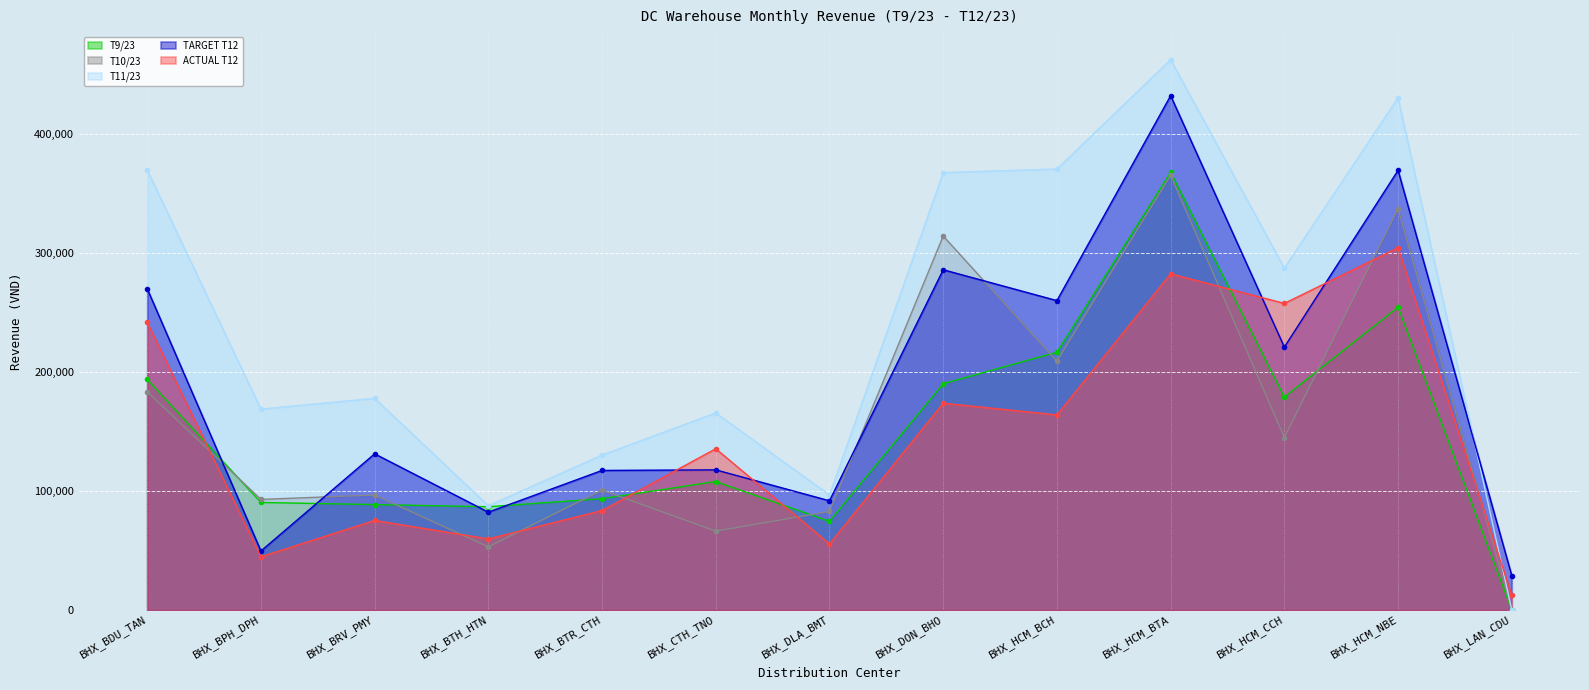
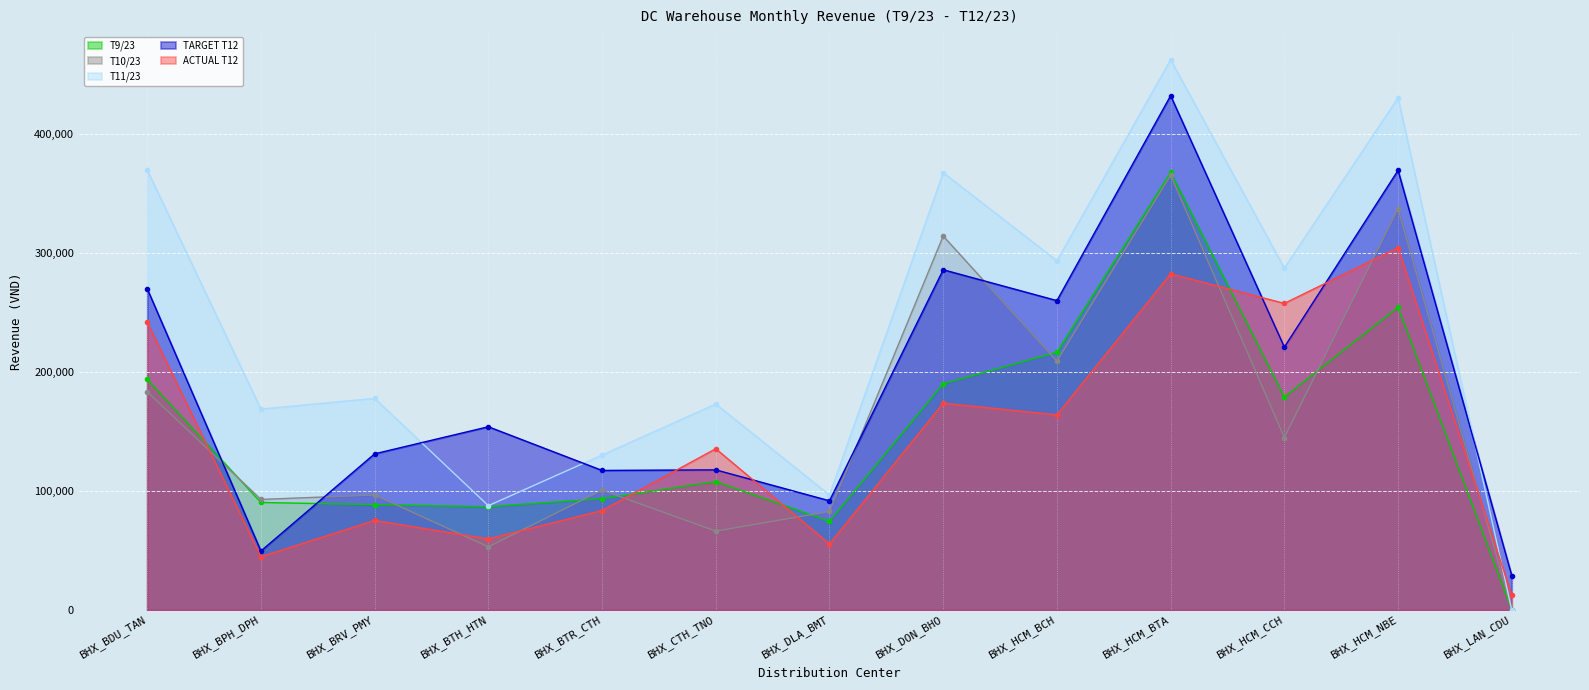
  {
    "T9/23": {
      "BHX_BDU_TAN": "194,000",
      "BHX_BPH_DPH": "90,000",
      "BHX_BRV_PMY": "89,000",
      "BHX_BTR_CTH": "94,000",
      "BHX_CTH_TNO": "108,000",
      "BHX_DLA_BMT": "74,000",
      "BHX_DON_BHO": "190,000",
      "BHX_HCM_BCH": "217,000",
      "BHX_HCM_BTA": "368,000",
      "BHX_HCM_CCH": "179,000",
      "BHX_HCM_NBE": "254,000"
    },
    "T10/23": {
      "BHX_BDU_TAN": "183,000",
      "BHX_BPH_DPH": "93,000",
      "BHX_BRV_PMY": "97,000",
      "BHX_BTH_HTN": "53,000",
      "BHX_BTR_CTH": "101,000",
      "BHX_CTH_TNO": "66,000",
      "BHX_DLA_BMT": "83,000",
      "BHX_DON_BHO": "314,000",
      "BHX_HCM_BCH": "209,000",
      "BHX_HCM_BTA": "365,000",
      "BHX_HCM_CCH": "145,000",
      "BHX_HCM_NBE": "337,000"
    },
    "T11/23": {
      "BHX_BDU_TAN": "370,000",
      "BHX_BPH_DPH": "169,000",
      "BHX_BRV_PMY": "178,000",
      "BHX_BTR_CTH": "130,000",
-     "BHX_CTH_TNO": "166,000",
+     "BHX_CTH_TNO": "173,000",
      "BHX_DLA_BMT": "97,000",
      "BHX_DON_BHO": "367,000",
-     "BHX_HCM_BCH": "370,000",
+     "BHX_HCM_BCH": "293,000",
      "BHX_HCM_BTA": "462,000",
      "BHX_HCM_CCH": "287,000",
      "BHX_HCM_NBE": "430,000"
    },
    "TARGET T12": {
      "BHX_BDU_TAN": "270,000",
      "BHX_BPH_DPH": "50,000",
      "BHX_BRV_PMY": "131,000",
-     "BHX_BTH_HTN": "82,000",
+     "BHX_BTH_HTN": "154,000",
      "BHX_BTR_CTH": "117,000",
      "BHX_CTH_TNO": "118,000",
      "BHX_DLA_BMT": "92,000",
      "BHX_DON_BHO": "286,000",
      "BHX_HCM_BCH": "260,000",
      "BHX_HCM_BTA": "432,000",
      "BHX_HCM_CCH": "221,000",
      "BHX_HCM_NBE": "369,000",
      "BHX_LAN_CDU": "29,000"
    },
    "ACTUAL T12": {
      "BHX_BDU_TAN": "242,000",
      "BHX_BPH_DPH": "45,000",
      "BHX_BRV_PMY": "75,000",
      "BHX_BTH_HTN": "60,000",
      "BHX_BTR_CTH": "84,000",
      "BHX_CTH_TNO": "135,000",
      "BHX_DLA_BMT": "55,000",
      "BHX_DON_BHO": "174,000",
      "BHX_HCM_BCH": "164,000",
      "BHX_HCM_BTA": "282,000",
      "BHX_HCM_CCH": "258,000",
      "BHX_HCM_NBE": "304,000",
      "BHX_LAN_CDU": "12,000"
    }
  }
